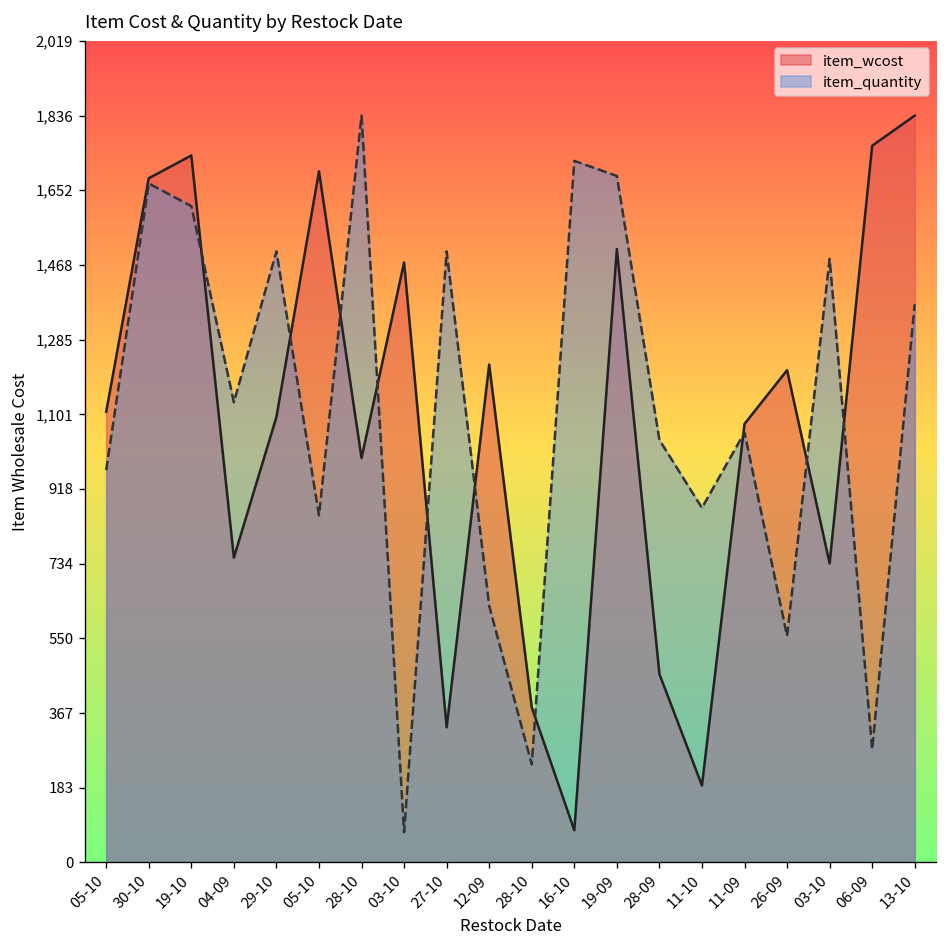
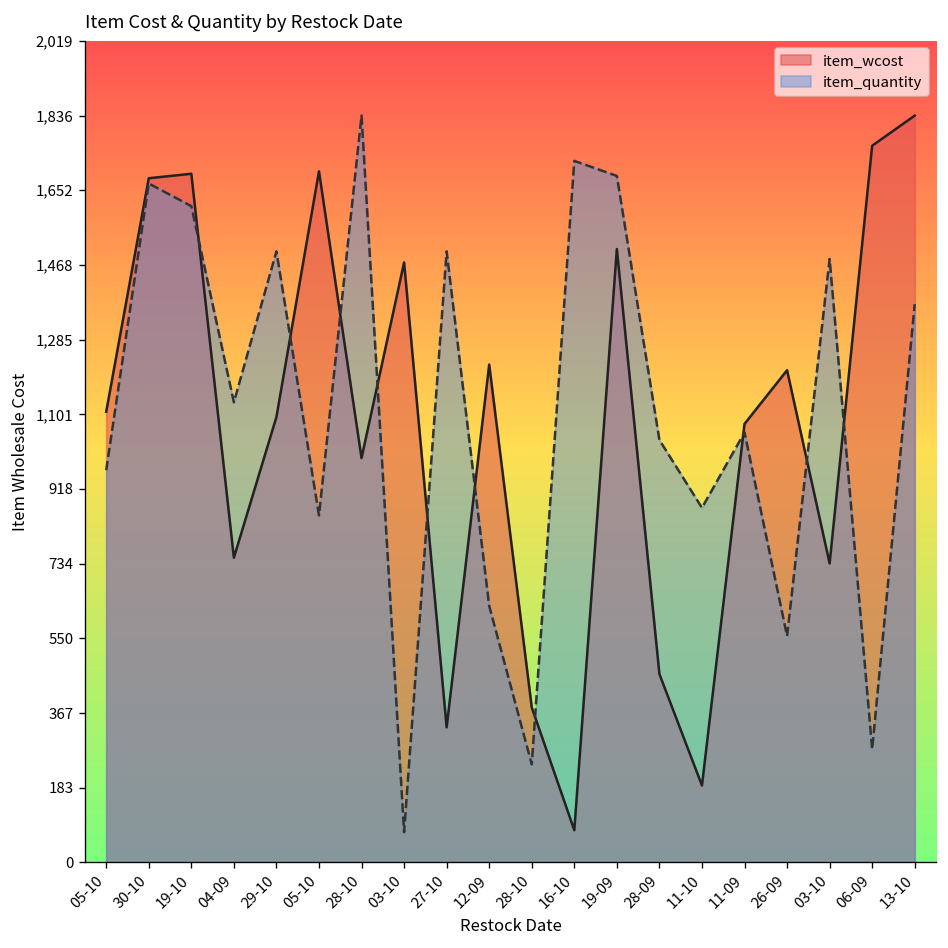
  {
    "item_wcost": {
      "30-10": "1,680",
-     "19-10": "1,740",
+     "19-10": "1,690",
      "04-09": "750",
      "29-10": "1,100",
      "27-10": "330",
      "12-09": "1,220",
      "16-10": "80",
      "19-09": "1,510",
      "28-09": "460",
      "11-10": "190",
      "11-09": "1,080",
      "26-09": "1,210",
      "06-09": "1,760",
      "13-10": "1,840"
    },
    "item_quantity": {
      "30-10": "1,670",
      "19-10": "1,610",
      "04-09": "1,130",
      "29-10": "1,500",
      "27-10": "1,500",
      "12-09": "630",
      "16-10": "1,720",
      "19-09": "1,690",
      "28-09": "1,040",
      "11-10": "870",
      "11-09": "1,060",
      "26-09": "560",
      "06-09": "280",
      "13-10": "1,370"
    }
  }
